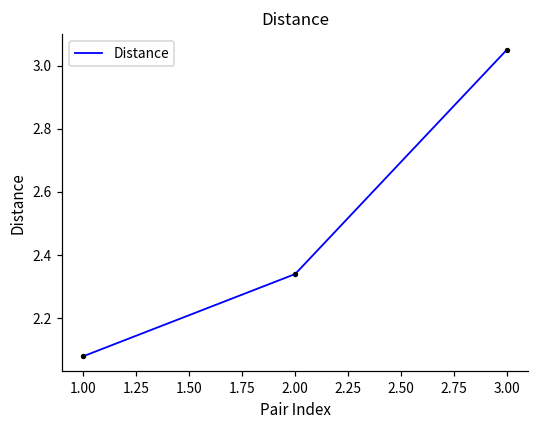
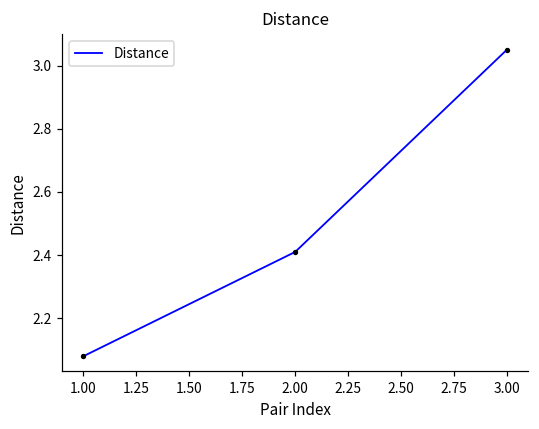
  {
    "1.00": 2.08,
-   "2.00": 2.34,
+   "2.00": 2.41,
    "3.00": 3.05
  }
